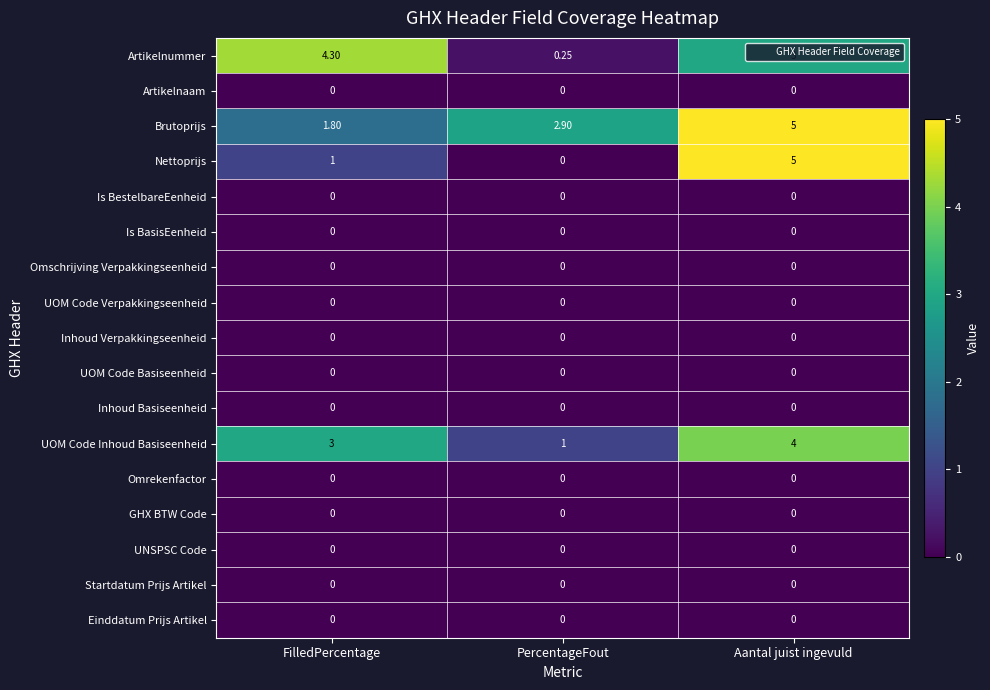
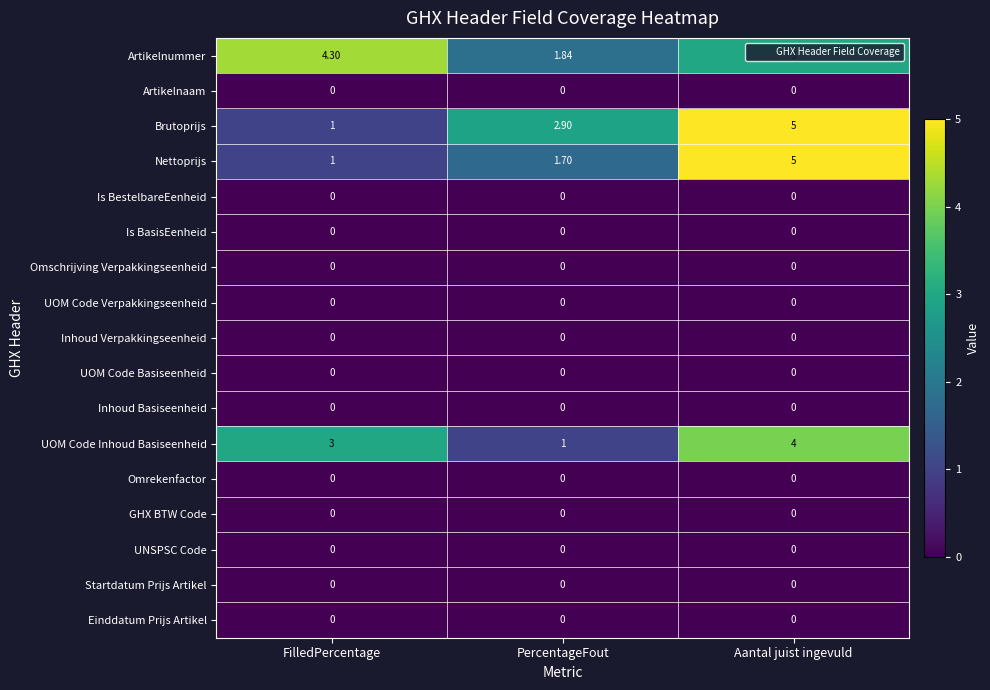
  {
    "Artikelnummer": {
      "FilledPercentage": 4.30,
-     "PercentageFout": 0.25
+     "PercentageFout": 1.84
    },
    "Artikelnaam": {
      "FilledPercentage": 0,
      "PercentageFout": 0,
      "Aantal juist ingevuld": 0
    },
    "Brutoprijs": {
-     "FilledPercentage": 1.80,
+     "FilledPercentage": 1,
      "PercentageFout": 2.90,
      "Aantal juist ingevuld": 5
    },
    "Nettoprijs": {
      "FilledPercentage": 1,
-     "PercentageFout": 0,
+     "PercentageFout": 1.70,
      "Aantal juist ingevuld": 5
    },
    "Is BestelbareEenheid": {
      "FilledPercentage": 0,
      "PercentageFout": 0,
      "Aantal juist ingevuld": 0
    },
    "Is BasisEenheid": {
      "FilledPercentage": 0,
      "PercentageFout": 0,
      "Aantal juist ingevuld": 0
    },
    "Omschrijving Verpakkingseenheid": {
      "FilledPercentage": 0,
      "PercentageFout": 0,
      "Aantal juist ingevuld": 0
    },
    "UOM Code Verpakkingseenheid": {
      "FilledPercentage": 0,
      "PercentageFout": 0,
      "Aantal juist ingevuld": 0
    },
    "Inhoud Verpakkingseenheid": {
      "FilledPercentage": 0,
      "PercentageFout": 0,
      "Aantal juist ingevuld": 0
    },
    "UOM Code Basiseenheid": {
      "FilledPercentage": 0,
      "PercentageFout": 0,
      "Aantal juist ingevuld": 0
    },
    "Inhoud Basiseenheid": {
      "FilledPercentage": 0,
      "PercentageFout": 0,
      "Aantal juist ingevuld": 0
    },
    "UOM Code Inhoud Basiseenheid": {
      "FilledPercentage": 3,
      "PercentageFout": 1,
      "Aantal juist ingevuld": 4
    },
    "Omrekenfactor": {
      "FilledPercentage": 0,
      "PercentageFout": 0,
      "Aantal juist ingevuld": 0
    },
    "GHX BTW Code": {
      "FilledPercentage": 0,
      "PercentageFout": 0,
      "Aantal juist ingevuld": 0
    },
    "UNSPSC Code": {
      "FilledPercentage": 0,
      "PercentageFout": 0,
      "Aantal juist ingevuld": 0
    },
    "Startdatum Prijs Artikel": {
      "FilledPercentage": 0,
      "PercentageFout": 0,
      "Aantal juist ingevuld": 0
    },
    "Einddatum Prijs Artikel": {
      "FilledPercentage": 0,
      "PercentageFout": 0,
      "Aantal juist ingevuld": 0
    }
  }
